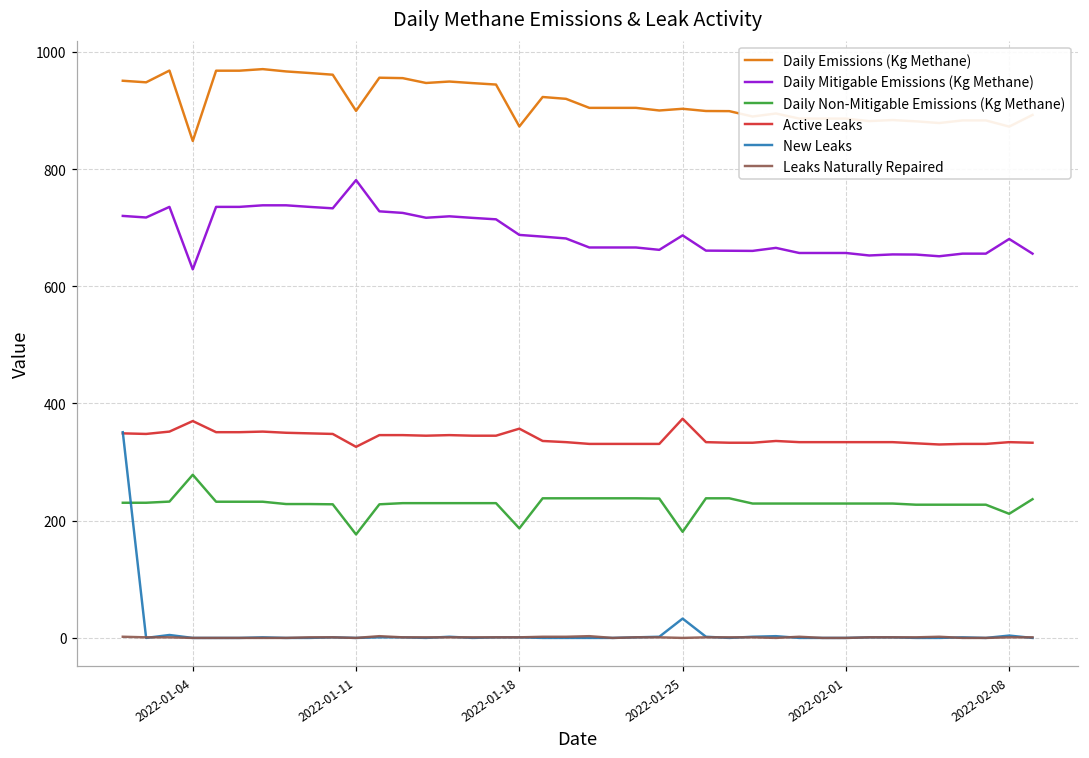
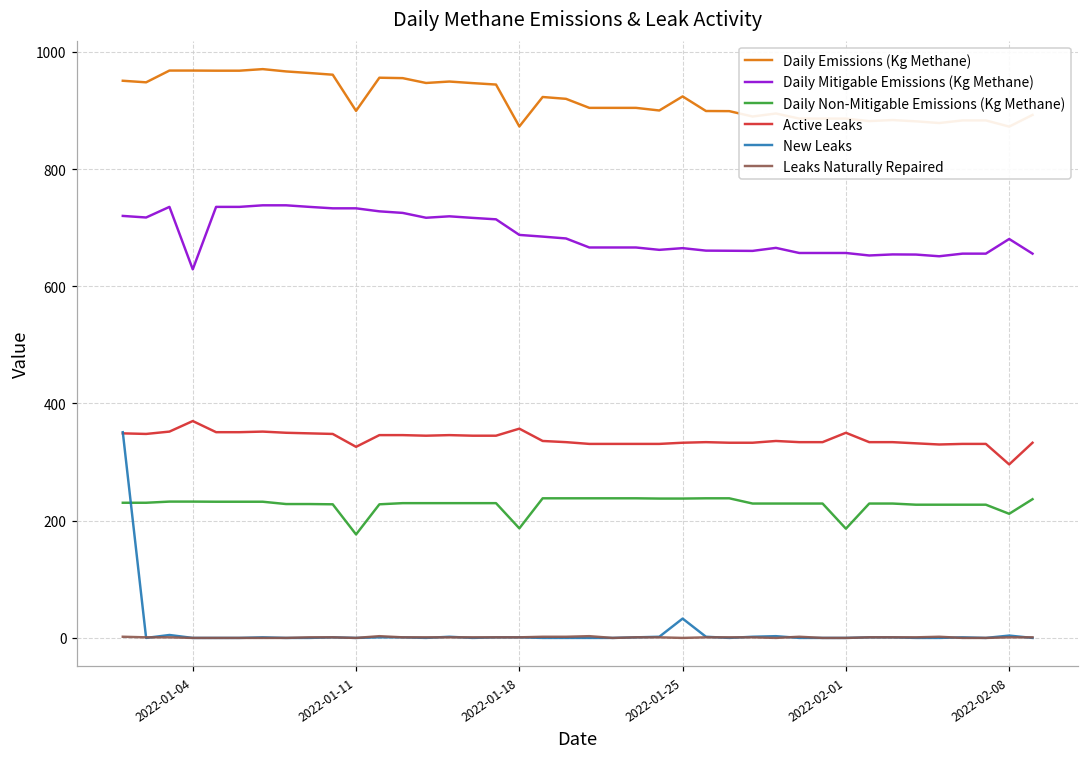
  {
    "Daily Emissions (Kg Methane)": {
-     "2022-01-04": 850,
+     "2022-01-04": 970,
      "2022-01-11": 900,
      "2022-01-18": 870,
-     "2022-01-25": 900
+     "2022-01-25": 920
    },
    "Daily Mitigable Emissions (Kg Methane)": {
      "2022-01-04": 630,
-     "2022-01-11": 780,
+     "2022-01-11": 730,
      "2022-01-18": 690,
-     "2022-01-25": 690,
+     "2022-01-25": 660,
      "2022-02-01": 660,
      "2022-02-08": 680
    },
    "Daily Non-Mitigable Emissions (Kg Methane)": {
-     "2022-01-04": 280,
+     "2022-01-04": 230,
      "2022-01-11": 180,
      "2022-01-18": 190,
-     "2022-01-25": 180,
-     "2022-02-01": 230,
+     "2022-01-25": 240,
+     "2022-02-01": 190,
      "2022-02-08": 210
    },
    "Active Leaks": {
      "2022-01-04": 370,
      "2022-01-11": 330,
      "2022-01-18": 360,
-     "2022-01-25": 370,
-     "2022-02-01": 330,
-     "2022-02-08": 330
+     "2022-01-25": 330,
+     "2022-02-01": 350,
+     "2022-02-08": 300
    },
    "New Leaks": {
      "2022-01-25": 30
    },
    "Leaks Naturally Repaired": {
      "2022-01-25": 0
    }
  }
